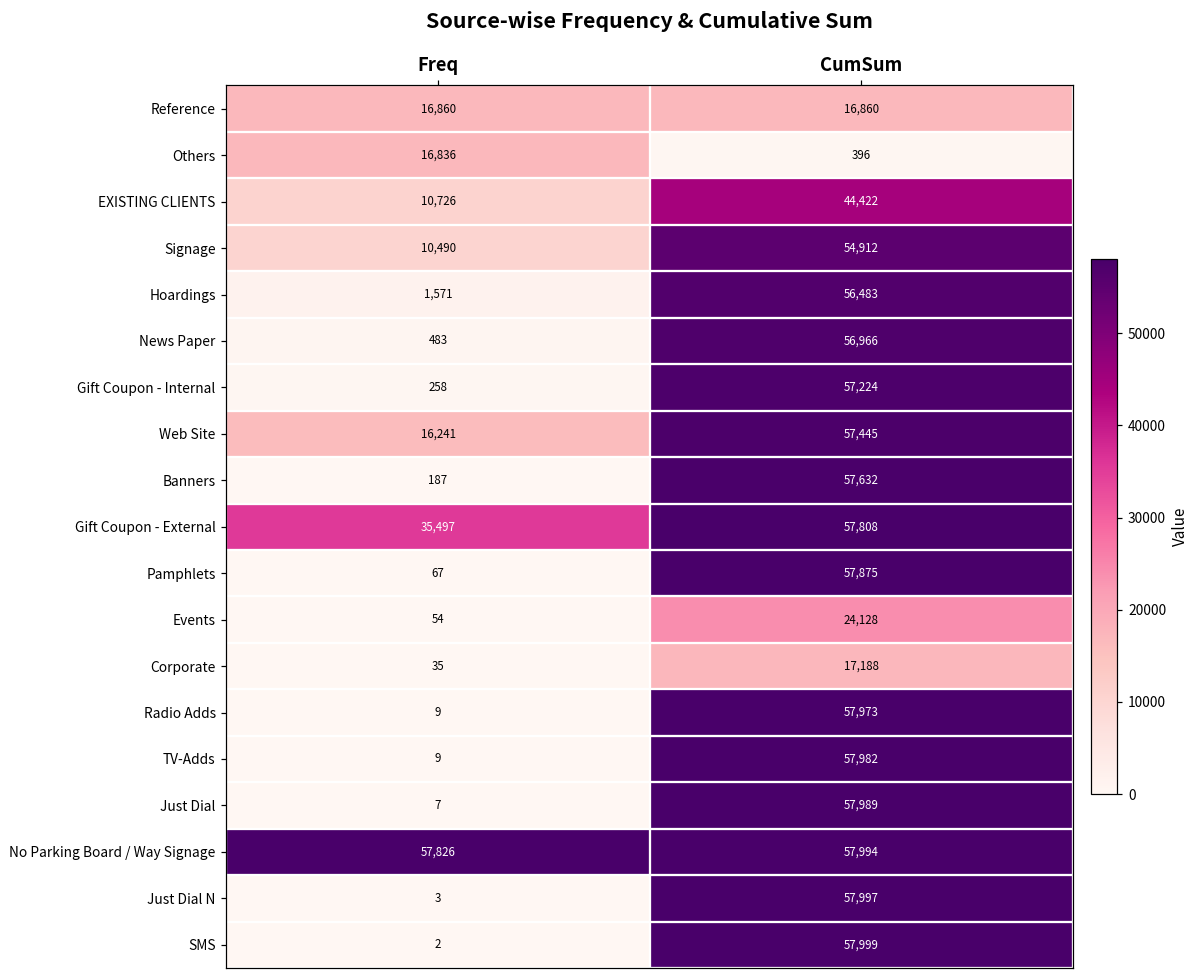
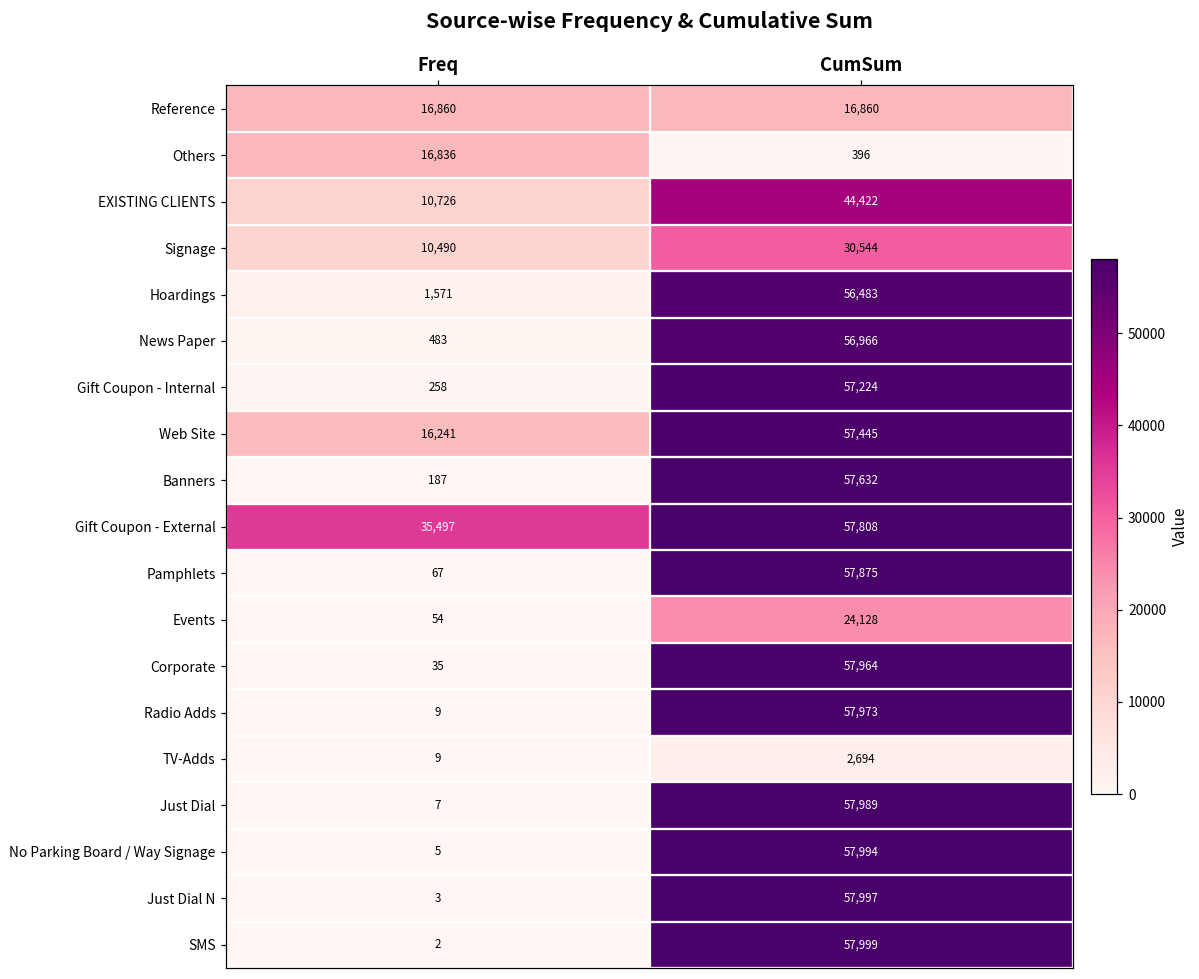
  {
    "Reference": {
      "Freq": "16,860",
      "CumSum": "16,860"
    },
    "Others": {
      "Freq": "16,836",
      "CumSum": "396"
    },
    "EXISTING CLIENTS": {
      "Freq": "10,726",
      "CumSum": "44,422"
    },
    "Signage": {
      "Freq": "10,490",
-     "CumSum": "54,912"
+     "CumSum": "30,544"
    },
    "Hoardings": {
      "Freq": "1,571",
      "CumSum": "56,483"
    },
    "News Paper": {
      "Freq": "483",
      "CumSum": "56,966"
    },
    "Gift Coupon - Internal": {
      "Freq": "258",
      "CumSum": "57,224"
    },
    "Web Site": {
      "Freq": "16,241",
      "CumSum": "57,445"
    },
    "Banners": {
      "Freq": "187",
      "CumSum": "57,632"
    },
    "Gift Coupon - External": {
      "Freq": "35,497",
      "CumSum": "57,808"
    },
    "Pamphlets": {
      "Freq": "67",
      "CumSum": "57,875"
    },
    "Events": {
      "Freq": "54",
      "CumSum": "24,128"
    },
    "Corporate": {
      "Freq": "35",
-     "CumSum": "17,188"
+     "CumSum": "57,964"
    },
    "Radio Adds": {
      "Freq": "9",
      "CumSum": "57,973"
    },
    "TV-Adds": {
      "Freq": "9",
-     "CumSum": "57,982"
+     "CumSum": "2,694"
    },
    "Just Dial": {
      "Freq": "7",
      "CumSum": "57,989"
    },
    "No Parking Board / Way Signage": {
-     "Freq": "57,826",
+     "Freq": "5",
      "CumSum": "57,994"
    },
    "Just Dial N": {
      "Freq": "3",
      "CumSum": "57,997"
    },
    "SMS": {
      "Freq": "2",
      "CumSum": "57,999"
    }
  }
